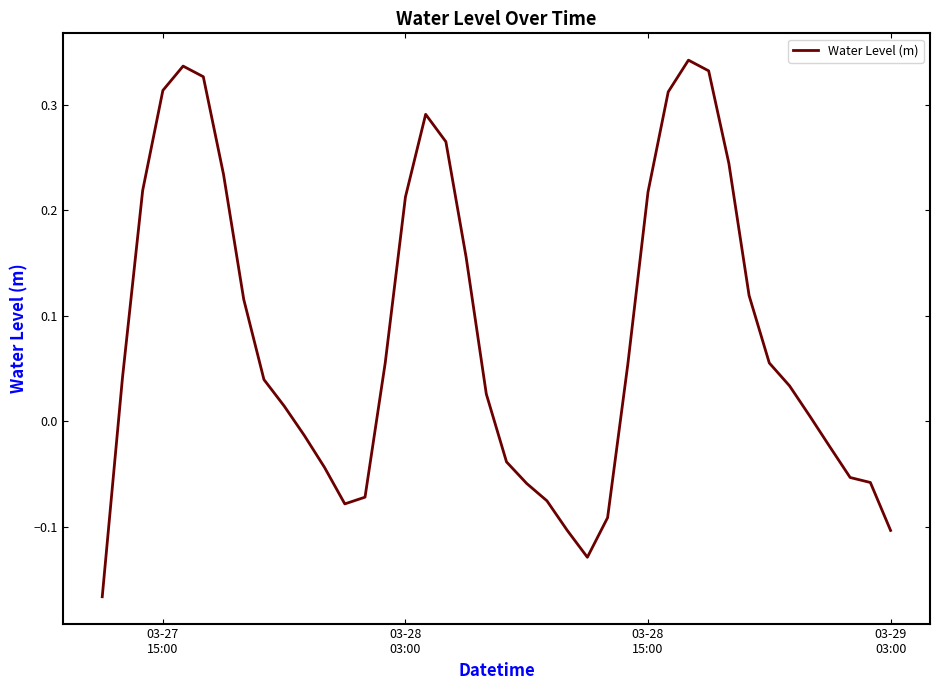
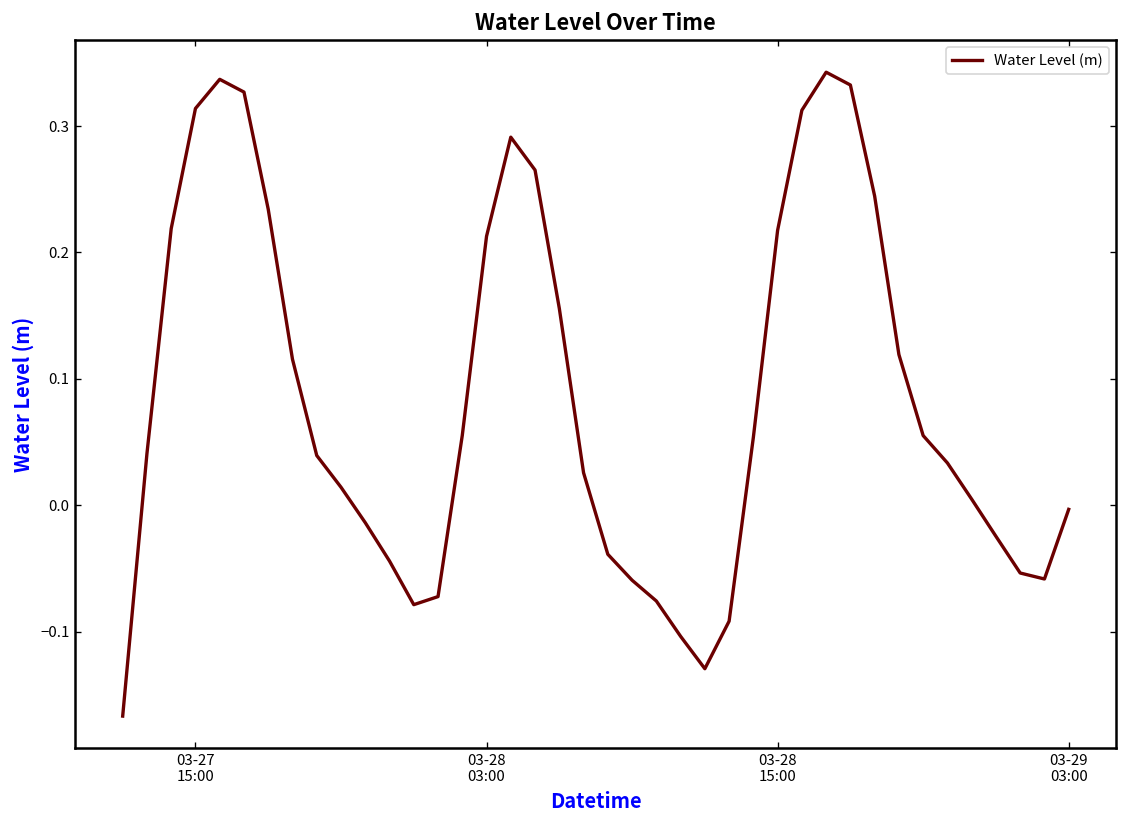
  {
    "03-27 15:00": 0.314,
    "03-28 03:00": 0.213,
    "03-28 15:00": 0.218,
-   "03-29 03:00": -0.104
+   "03-29 03:00": -0.003
  }
